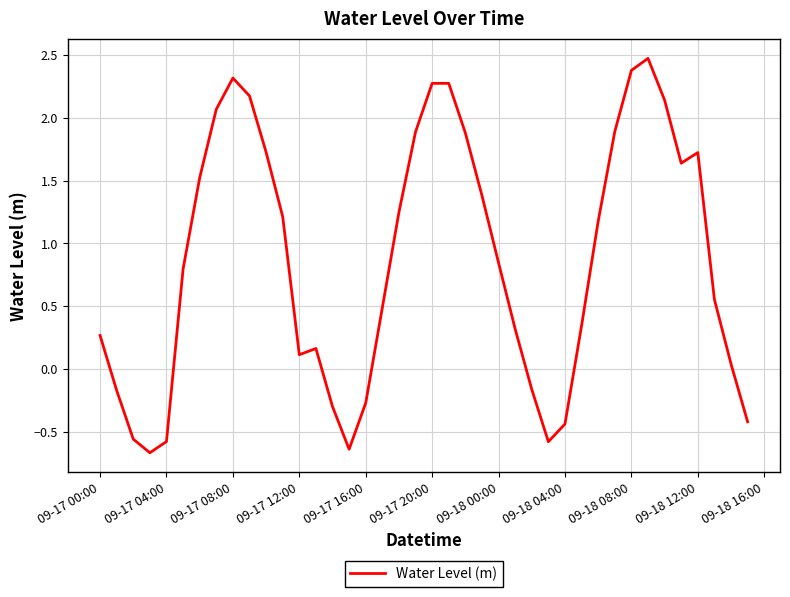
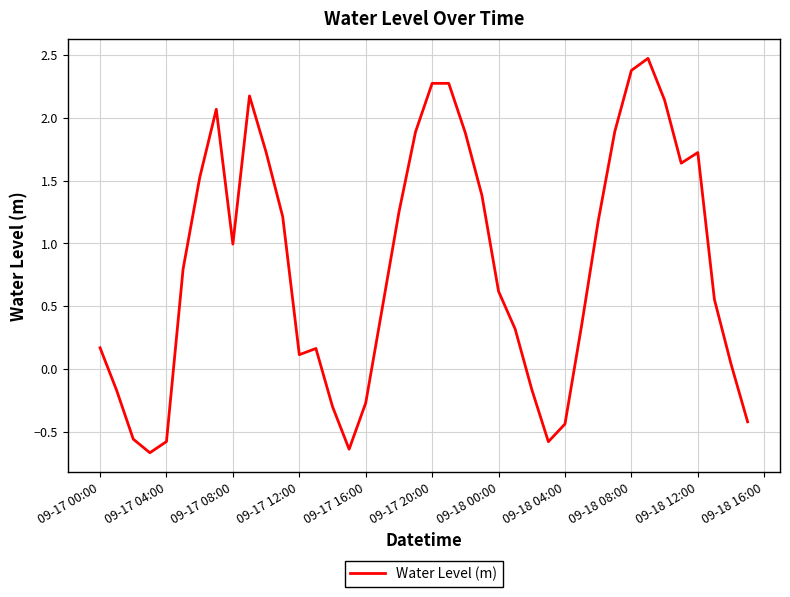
  {
-   "09-17 00:00": 0.27,
+   "09-17 00:00": 0.17,
    "09-17 04:00": -0.58,
-   "09-17 08:00": 2.32,
+   "09-17 08:00": 0.99,
    "09-17 12:00": 0.11,
    "09-17 16:00": -0.27,
    "09-17 20:00": 2.27,
-   "09-18 00:00": 0.84,
+   "09-18 00:00": 0.62,
    "09-18 04:00": -0.44,
    "09-18 08:00": 2.38,
    "09-18 12:00": 1.72
  }
